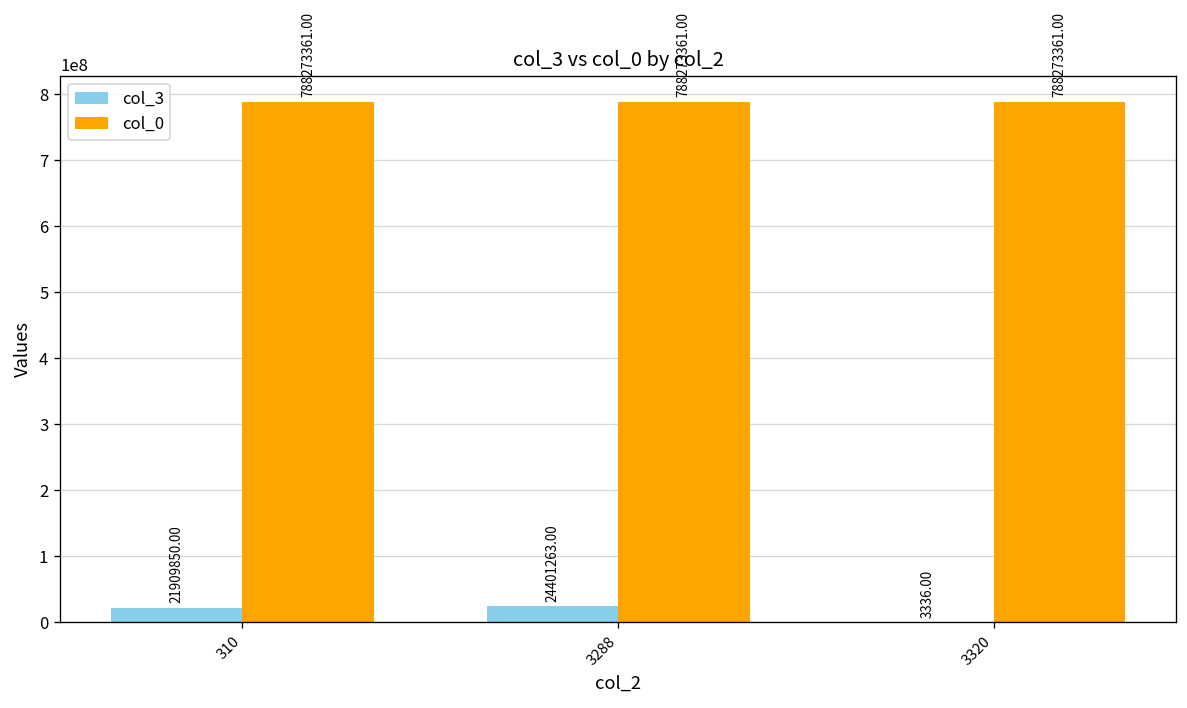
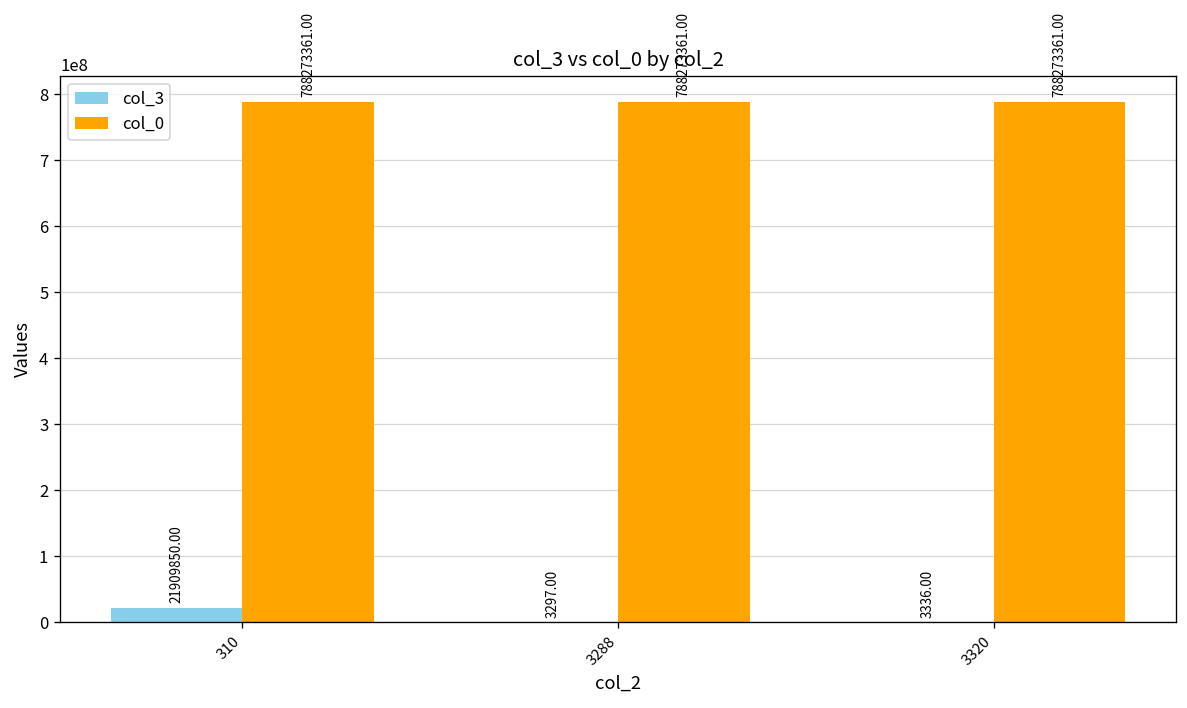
  {
    "col_3": {
      "310": 21909850.00,
-     "3288": 24401263.00,
+     "3288": 3297.00,
      "3320": 3336.00
    },
    "col_0": {
      "310": 788273361.00,
      "3288": 788273361.00,
      "3320": 788273361.00
    }
  }
